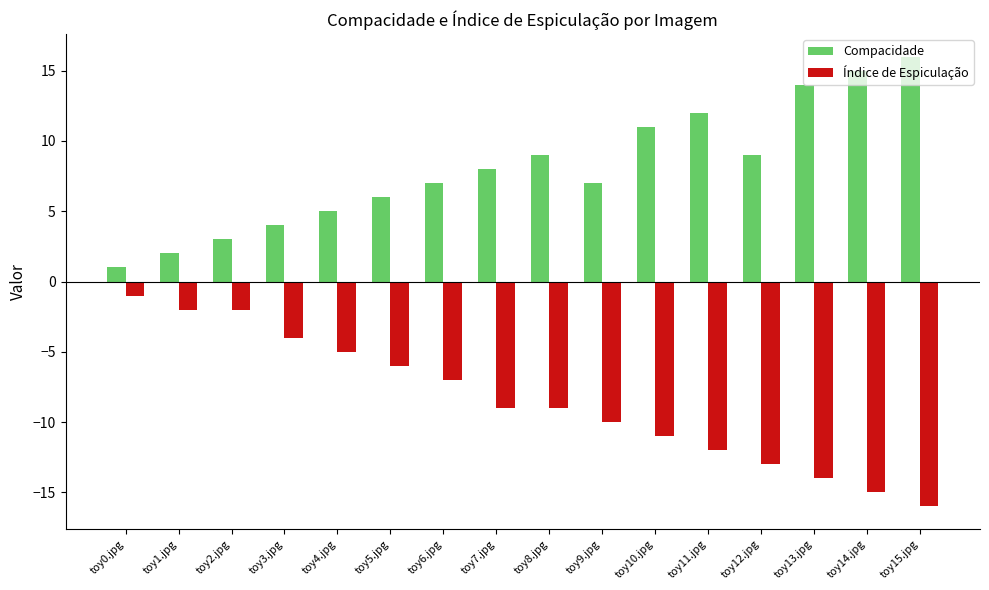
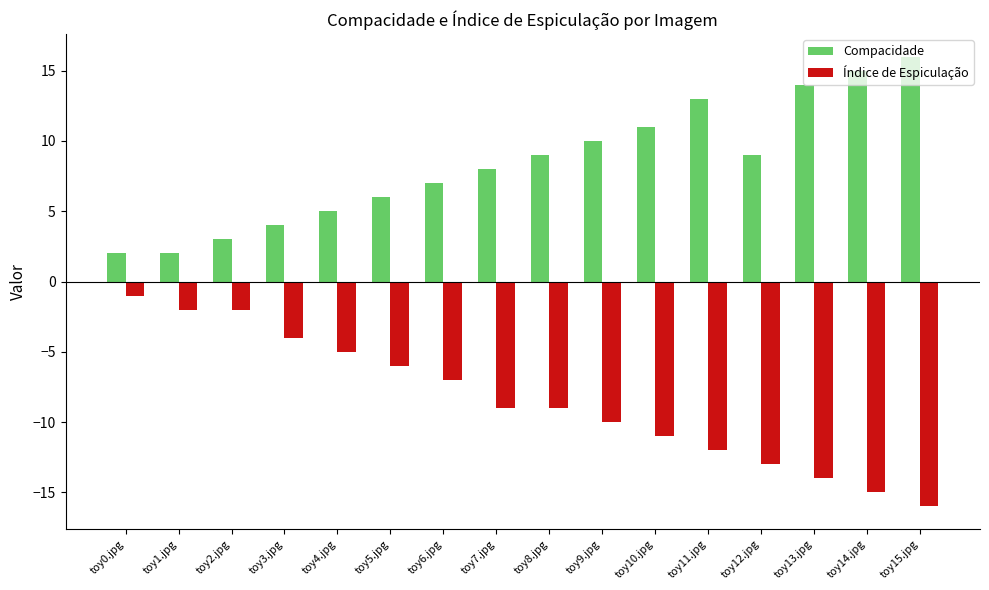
  {
    "Compacidade": {
-     "toy0.jpg": 1,
+     "toy0.jpg": 2,
      "toy1.jpg": 2,
      "toy2.jpg": 3,
      "toy3.jpg": 4,
      "toy4.jpg": 5,
      "toy5.jpg": 6,
      "toy6.jpg": 7,
      "toy7.jpg": 8,
      "toy8.jpg": 9,
-     "toy9.jpg": 7,
+     "toy9.jpg": 10,
      "toy10.jpg": 11,
-     "toy11.jpg": 12,
+     "toy11.jpg": 13,
      "toy12.jpg": 9,
      "toy13.jpg": 14
    },
    "Índice de Espiculação": {
      "toy0.jpg": -1,
      "toy1.jpg": -2,
      "toy2.jpg": -2,
      "toy3.jpg": -4,
      "toy4.jpg": -5,
      "toy5.jpg": -6,
      "toy6.jpg": -7,
      "toy7.jpg": -9,
      "toy8.jpg": -9,
      "toy9.jpg": -10,
      "toy10.jpg": -11,
      "toy11.jpg": -12,
      "toy12.jpg": -13,
      "toy13.jpg": -14,
      "toy14.jpg": -15,
      "toy15.jpg": -16
    }
  }
